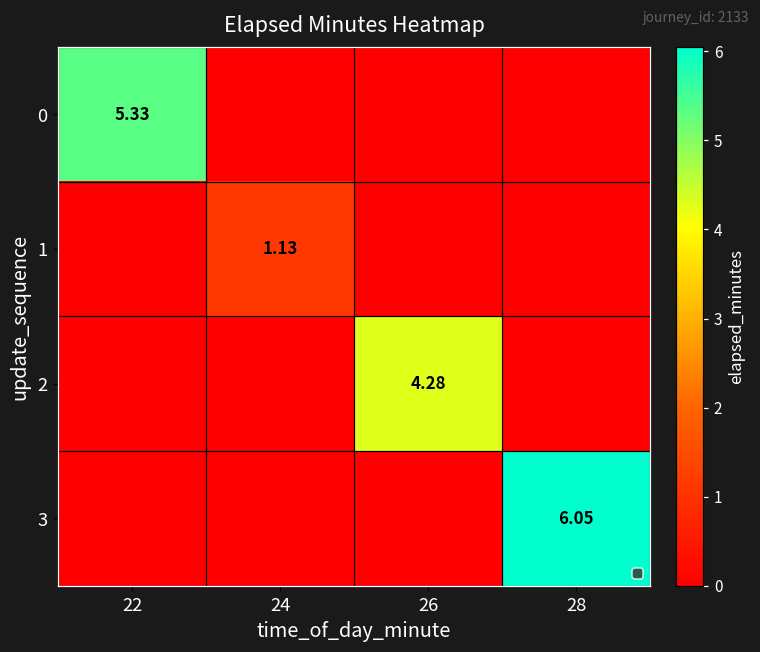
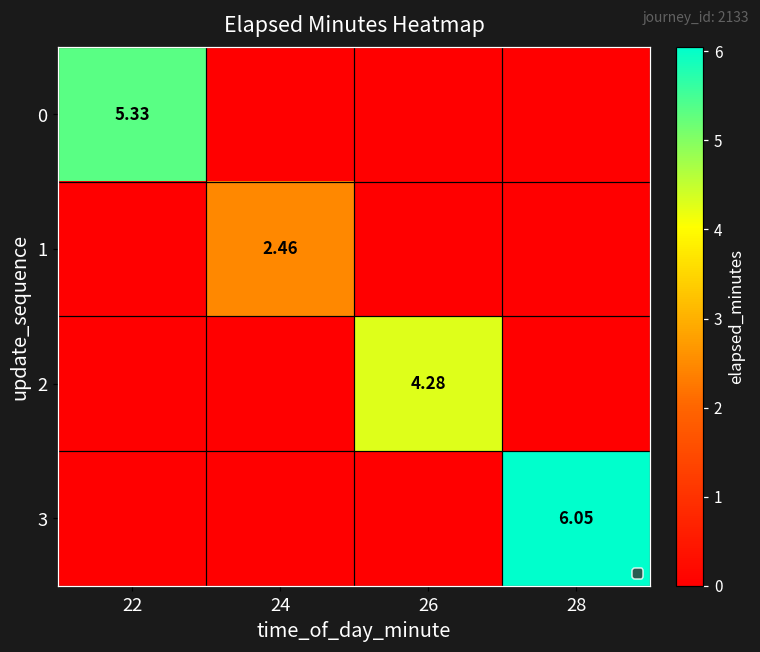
  {
    "0": {
      "22": 5.33
    },
    "1": {
-     "24": 1.13
+     "24": 2.46
    },
    "2": {
      "26": 4.28
    },
    "3": {
      "28": 6.05
    }
  }
